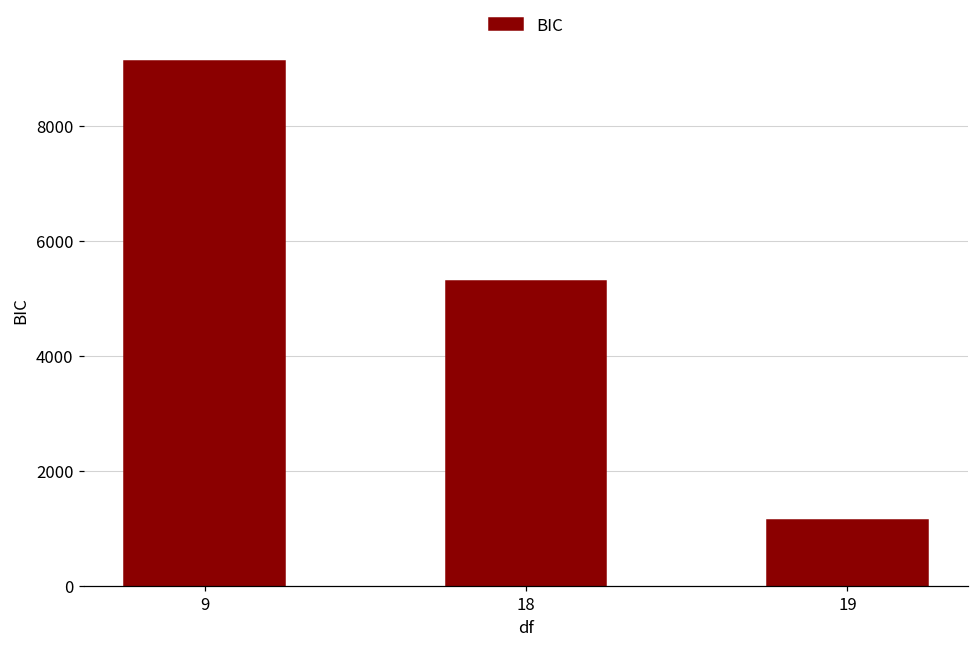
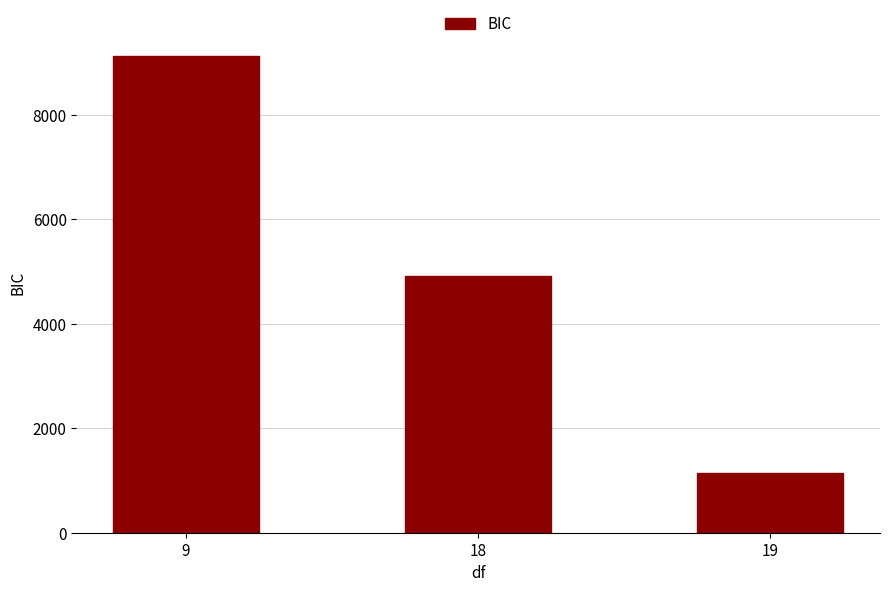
  {
    "9": 9100,
-   "18": 5300,
+   "18": 4900,
    "19": 1100
  }
